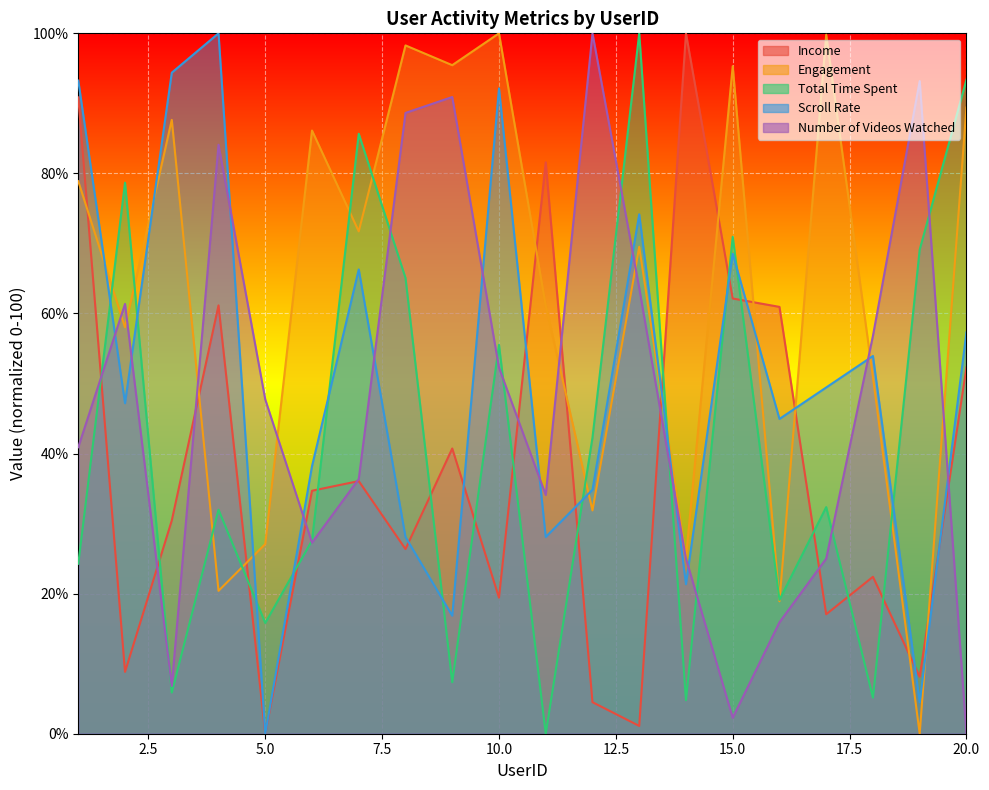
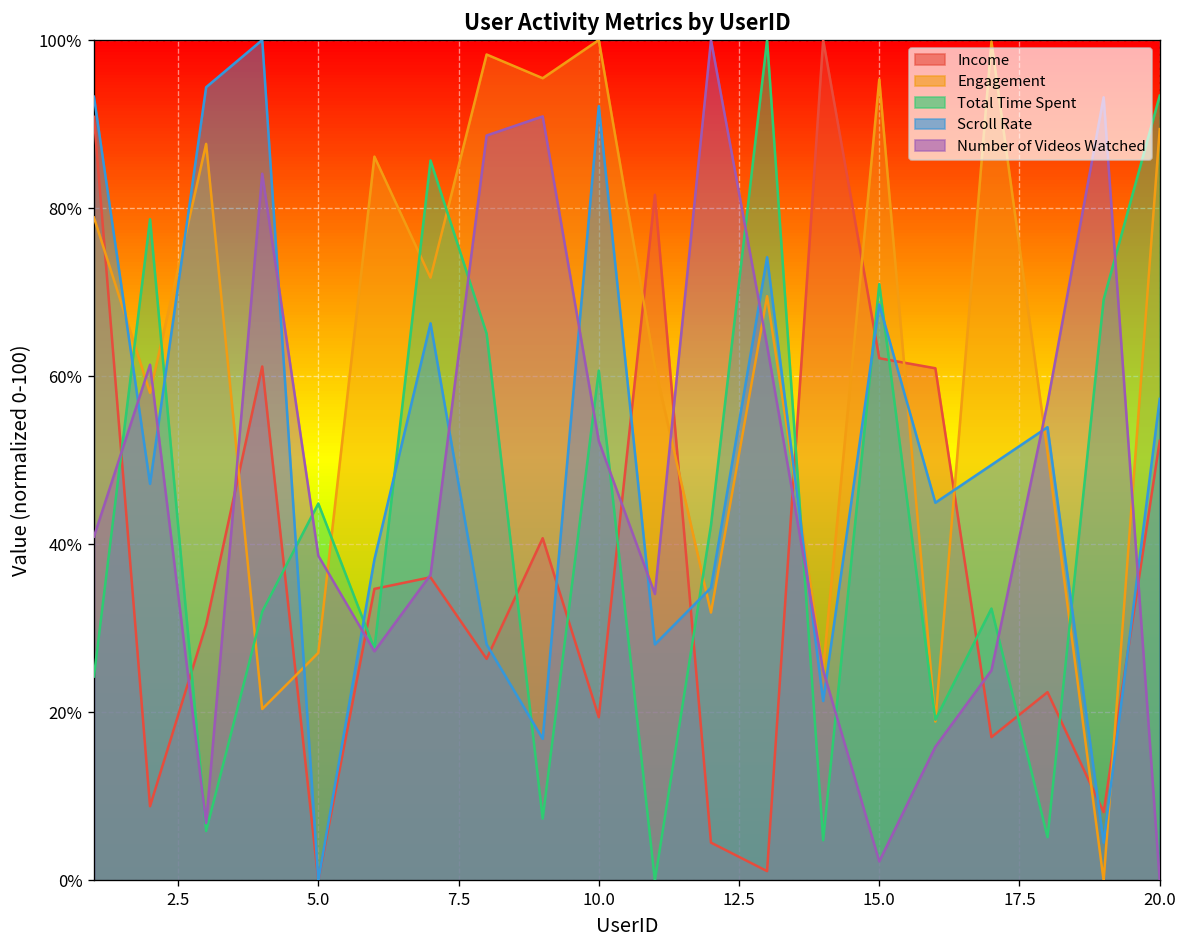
  {
    "Total Time Spent": {
-     "5.0": "16%",
-     "10.0": "56%",
+     "5.0": "45%",
+     "10.0": "61%",
      "15.0": "71%",
      "20.0": "93%"
    },
    "Scroll Rate": {
      "10.0": "92%",
      "15.0": "69%",
      "20.0": "57%"
    },
    "Number of Videos Watched": {
-     "5.0": "48%",
+     "5.0": "39%",
      "10.0": "52%",
      "15.0": "2%",
      "20.0": "0%"
    }
  }
